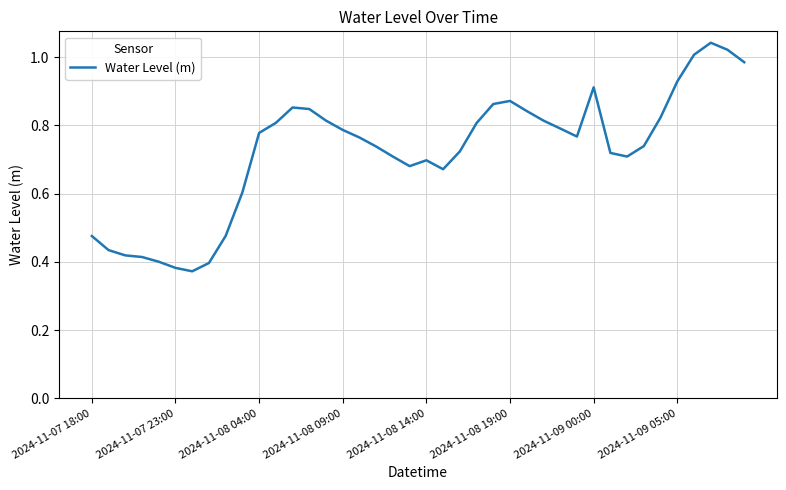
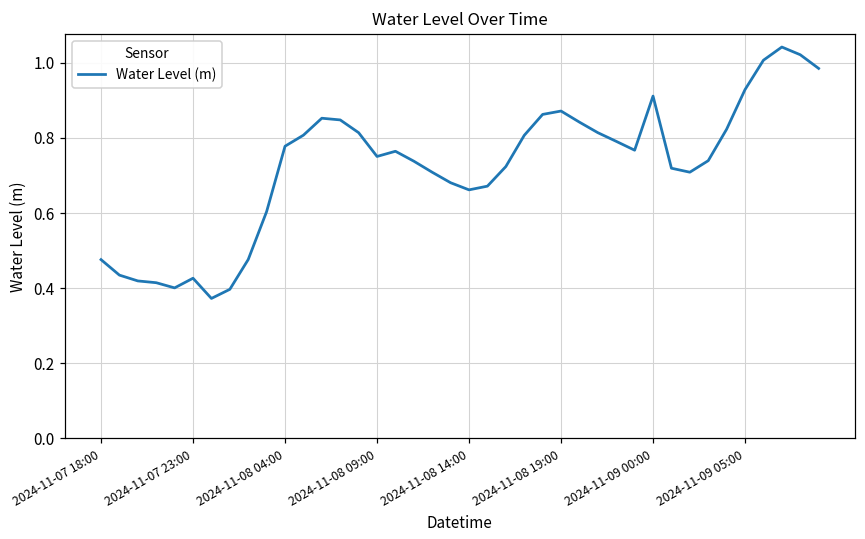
  {
    "2024-11-07 18:00": 0.48,
-   "2024-11-07 23:00": 0.38,
+   "2024-11-07 23:00": 0.43,
    "2024-11-08 04:00": 0.78,
-   "2024-11-08 09:00": 0.79,
-   "2024-11-08 14:00": 0.70,
+   "2024-11-08 09:00": 0.75,
+   "2024-11-08 14:00": 0.66,
    "2024-11-08 19:00": 0.87,
    "2024-11-09 00:00": 0.91,
    "2024-11-09 05:00": 0.93
  }
